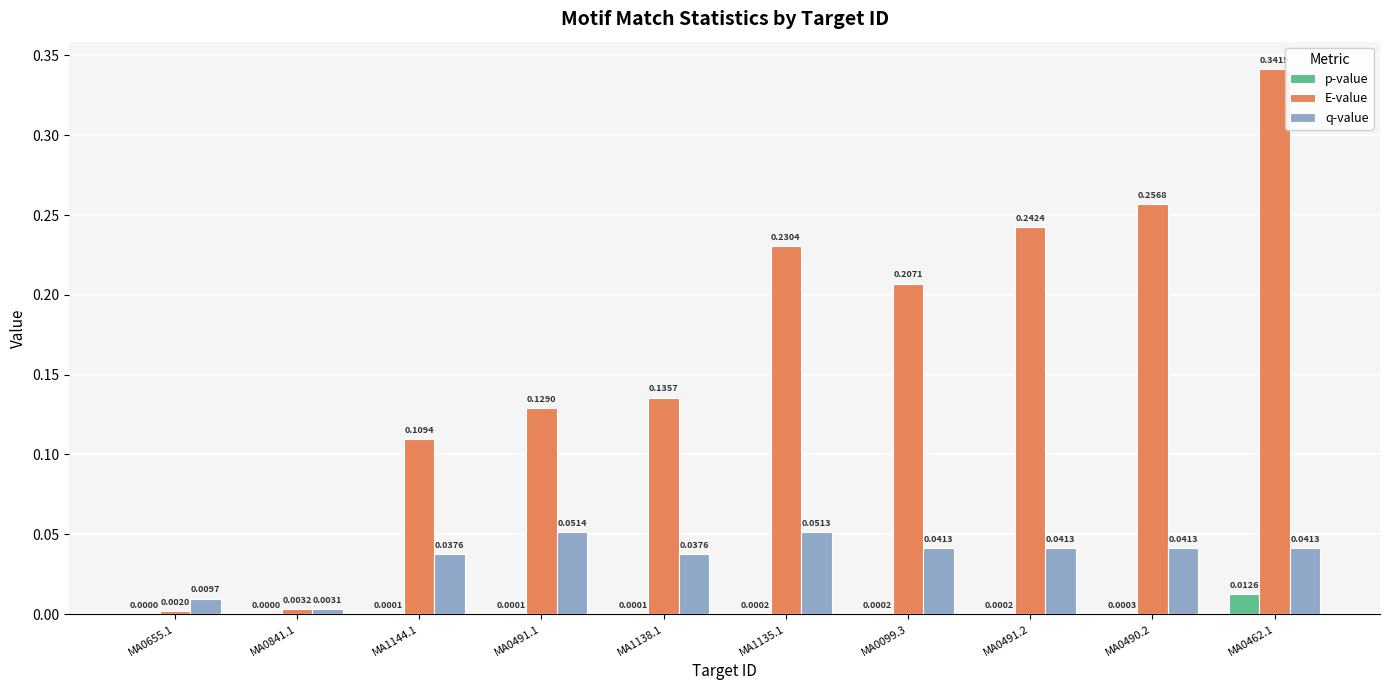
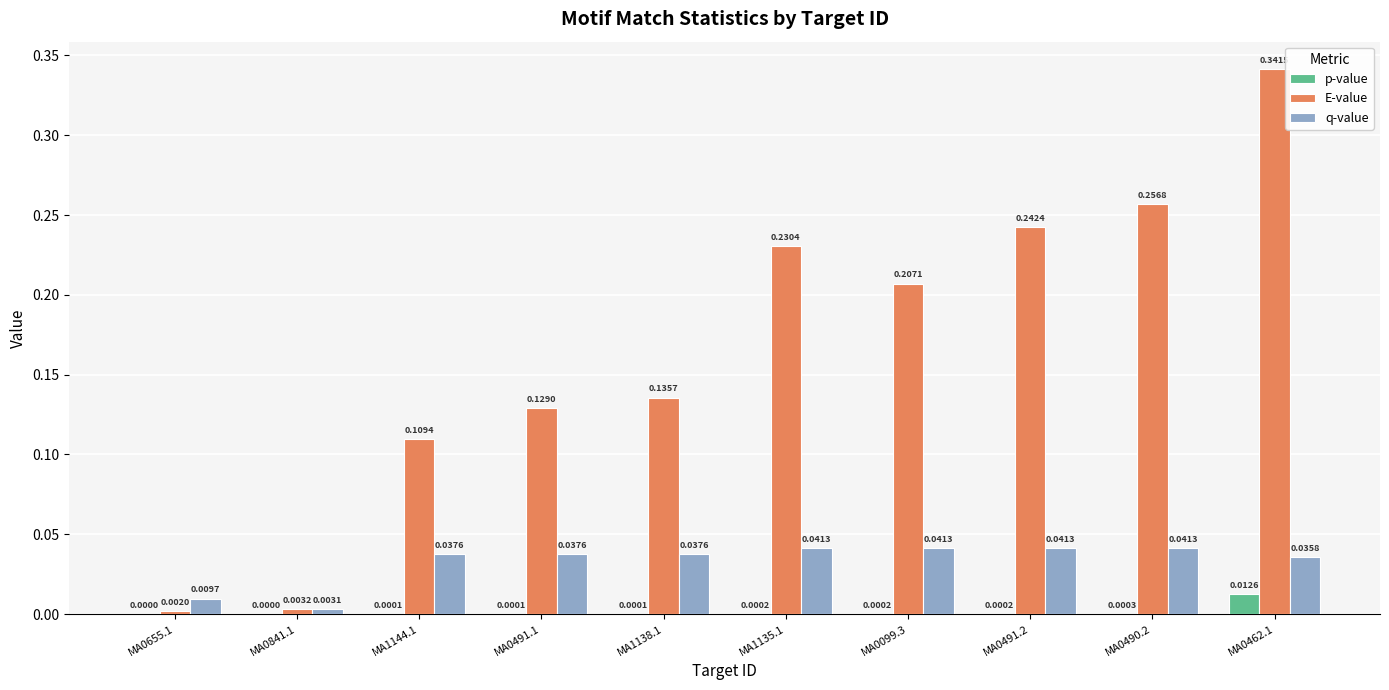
  {
    "p-value": {
      "MA0655.1": 0.0000,
      "MA0841.1": 0.0000,
      "MA1144.1": 0.0001,
      "MA0491.1": 0.0001,
      "MA1138.1": 0.0001,
      "MA1135.1": 0.0002,
      "MA0099.3": 0.0002,
      "MA0491.2": 0.0002,
      "MA0490.2": 0.0003,
      "MA0462.1": 0.0126
    },
    "E-value": {
      "MA0655.1": 0.0020,
      "MA0841.1": 0.0032,
      "MA1144.1": 0.1094,
      "MA0491.1": 0.1290,
      "MA1138.1": 0.1357,
      "MA1135.1": 0.2304,
      "MA0099.3": 0.2071,
      "MA0491.2": 0.2424,
      "MA0490.2": 0.2568
    },
    "q-value": {
      "MA0655.1": 0.0097,
      "MA0841.1": 0.0031,
      "MA1144.1": 0.0376,
-     "MA0491.1": 0.0514,
+     "MA0491.1": 0.0376,
      "MA1138.1": 0.0376,
-     "MA1135.1": 0.0513,
+     "MA1135.1": 0.0413,
      "MA0099.3": 0.0413,
      "MA0491.2": 0.0413,
      "MA0490.2": 0.0413,
-     "MA0462.1": 0.0413
+     "MA0462.1": 0.0358
    }
  }
